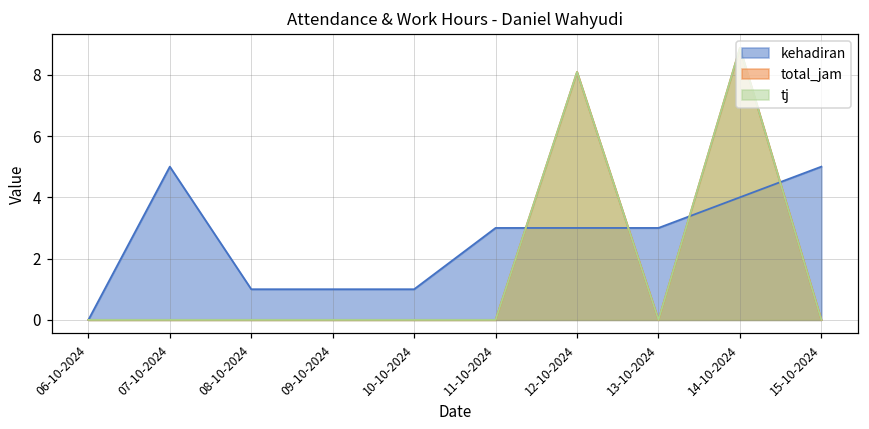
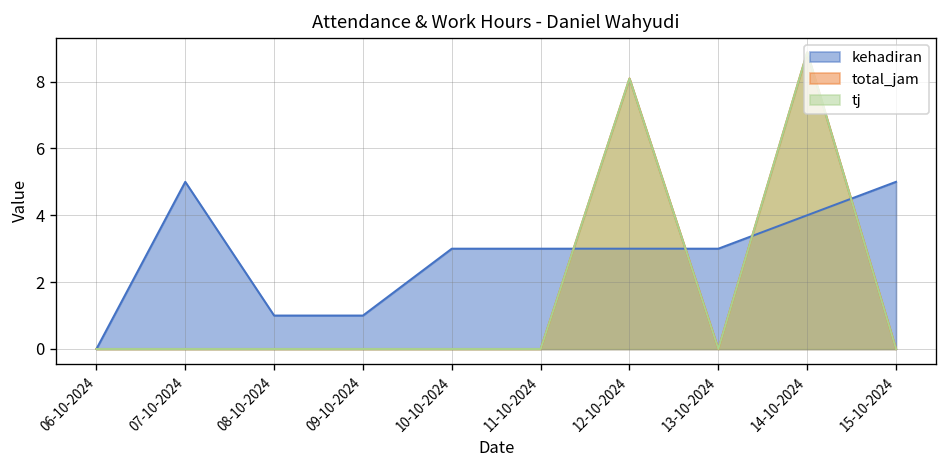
  {
    "kehadiran": {
      "07-10-2024": 5,
      "08-10-2024": 1,
      "09-10-2024": 1,
-     "10-10-2024": 1,
+     "10-10-2024": 3,
      "11-10-2024": 3,
      "12-10-2024": 3,
      "13-10-2024": 3,
      "14-10-2024": 4,
      "15-10-2024": 5
    },
    "tj": {
      "07-10-2024": 0,
      "08-10-2024": 0,
      "09-10-2024": 0,
      "10-10-2024": 0,
      "11-10-2024": 0,
      "12-10-2024": 8.1,
      "13-10-2024": 0,
      "15-10-2024": 0
    }
  }
